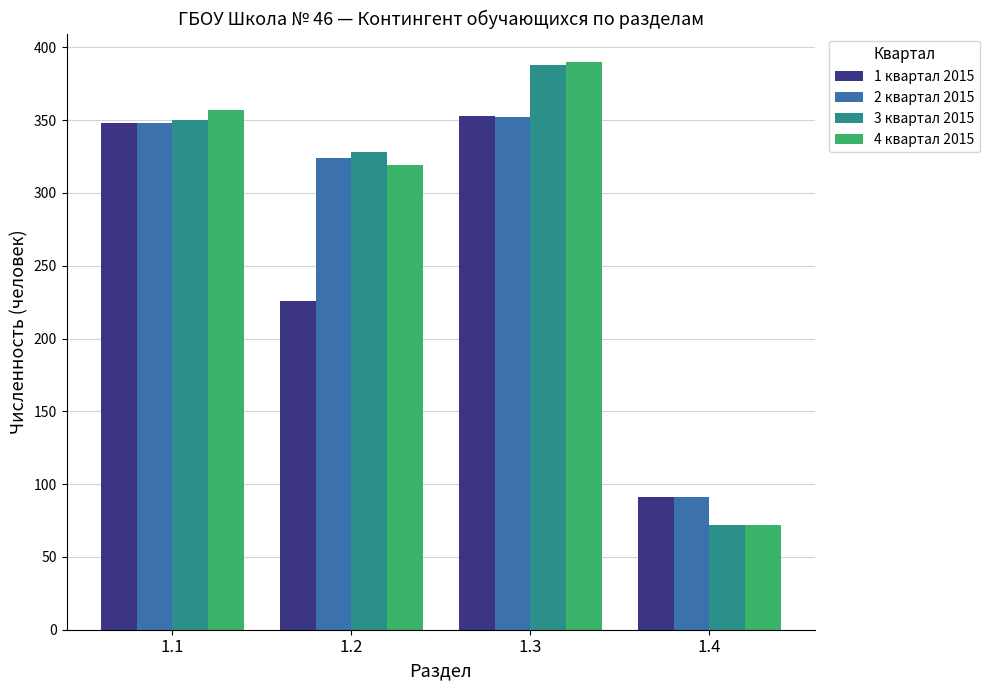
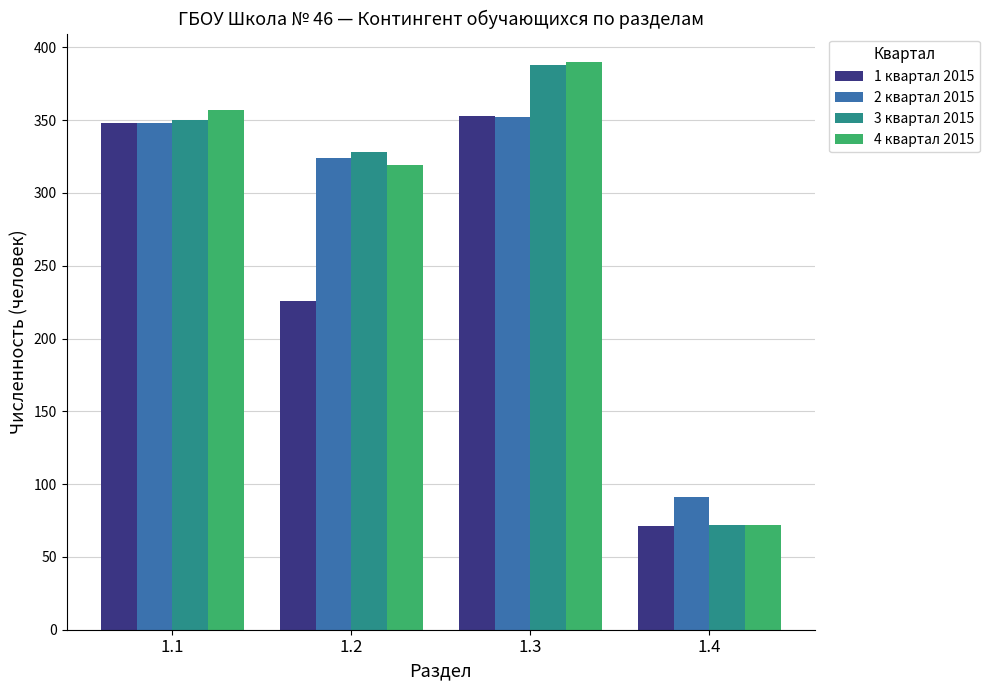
  {
    "1 квартал 2015": {
      "1.1": 348,
      "1.2": 226,
      "1.3": 353,
-     "1.4": 91
+     "1.4": 71
    }
  }
